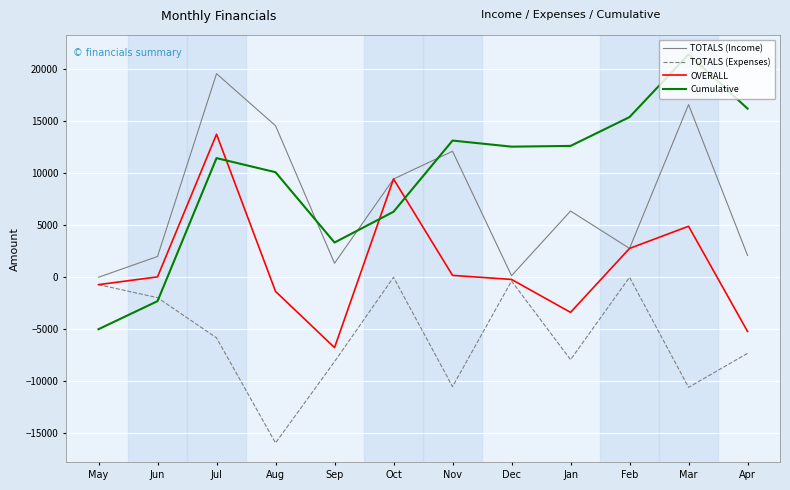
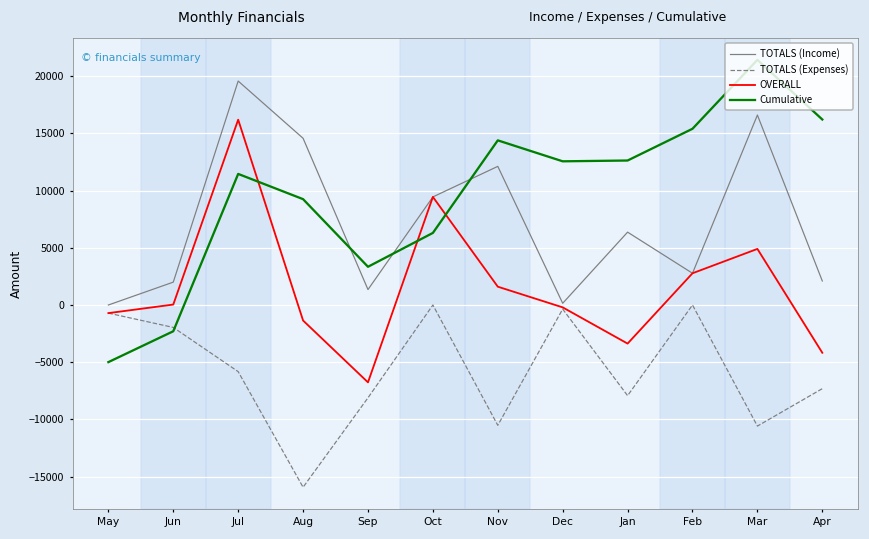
  {
    "OVERALL": {
      "Jun": 0,
-     "Jul": 13800,
+     "Jul": 16200,
      "Aug": -1400,
      "Sep": -6800,
-     "Nov": 200,
+     "Nov": 1600,
      "Jan": -3400,
      "Mar": 4900,
-     "Apr": -5200
+     "Apr": -4200
    },
    "Cumulative": {
      "May": -5000,
      "Jun": -2300,
      "Jul": 11500,
-     "Aug": 10100,
+     "Aug": 9300,
      "Sep": 3300,
      "Oct": 6300,
-     "Nov": 13100,
+     "Nov": 14400,
      "Dec": 12600,
      "Jan": 12600,
      "Feb": 15400,
      "Apr": 16200
    }
  }
